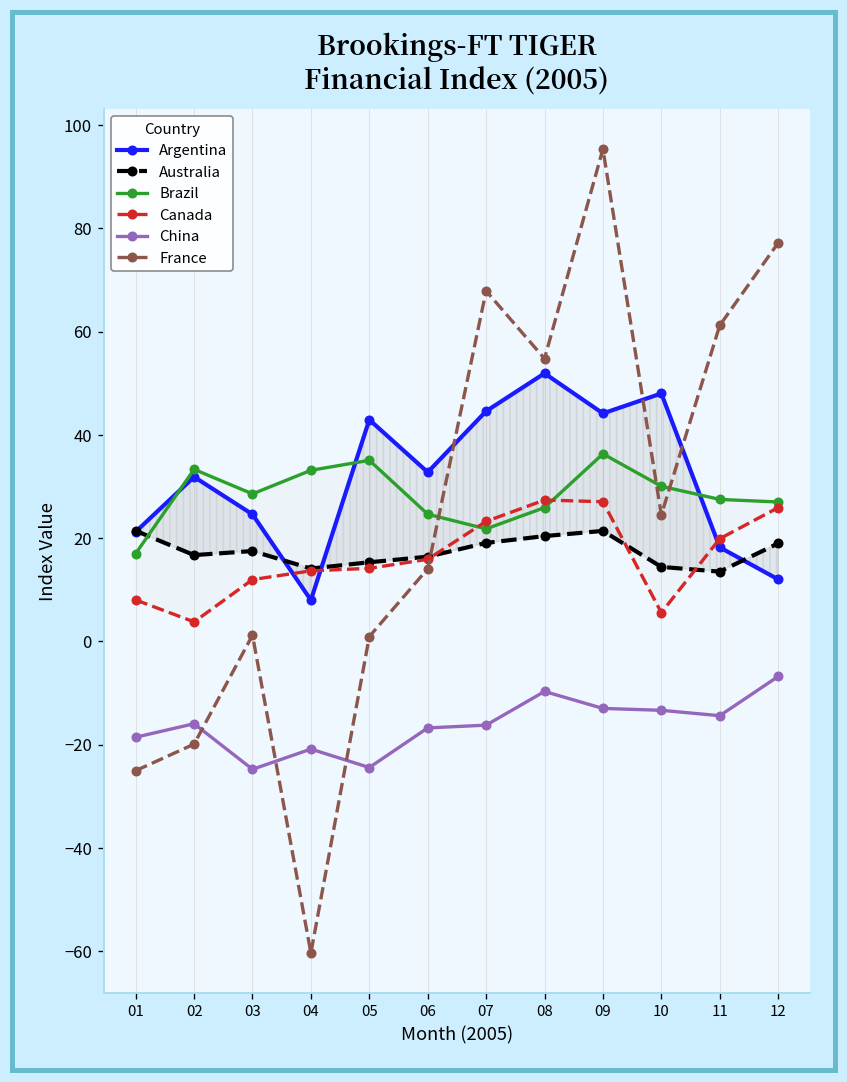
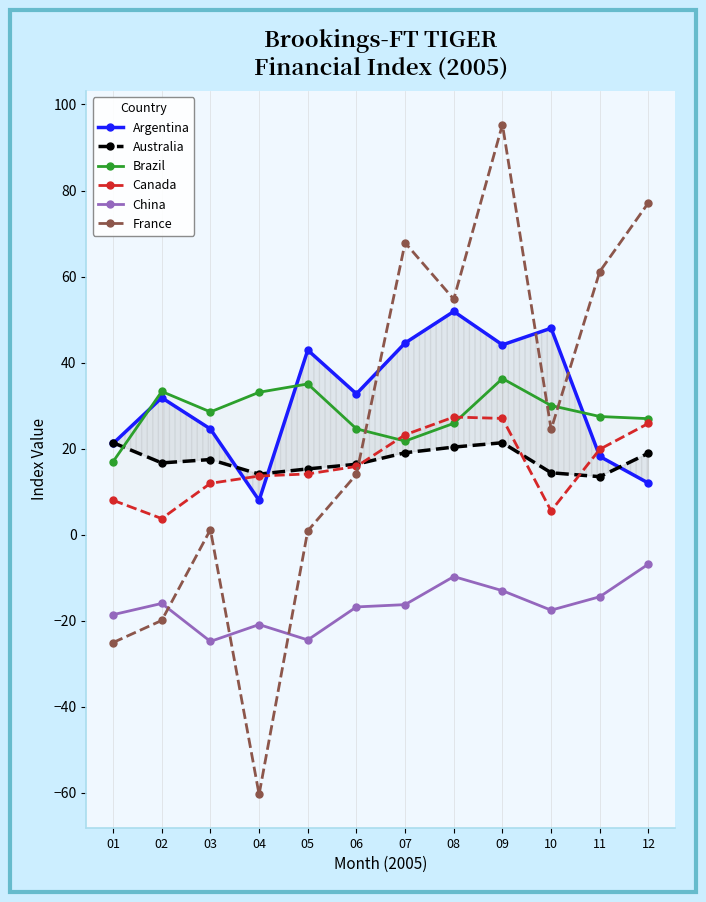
  {
    "Argentina": {
      "04": 8,
      "12": 12
    },
    "Australia": {
      "02": 17,
      "03": 17,
      "05": 15,
      "07": 19,
      "08": 20,
      "09": 21,
      "10": 14,
      "11": 13
    },
    "Brazil": {
      "07": 22,
      "08": 26
    },
    "Canada": {
      "01": 8,
      "02": 4,
      "03": 12,
      "05": 14,
      "09": 27,
      "10": 6,
      "11": 20,
      "12": 26
    },
    "China": {
      "01": -19,
      "02": -16,
      "03": -25,
      "04": -21,
      "05": -24,
      "06": -17,
      "07": -16,
      "08": -10,
      "09": -13,
-     "10": -13,
+     "10": -18,
      "11": -14,
      "12": -7
    },
    "France": {
      "01": -25,
      "02": -20,
      "03": 1,
      "04": -60,
      "05": 1,
      "06": 14,
      "07": 68,
      "08": 55,
      "09": 95,
      "10": 24,
      "11": 61,
      "12": 77
    }
  }
